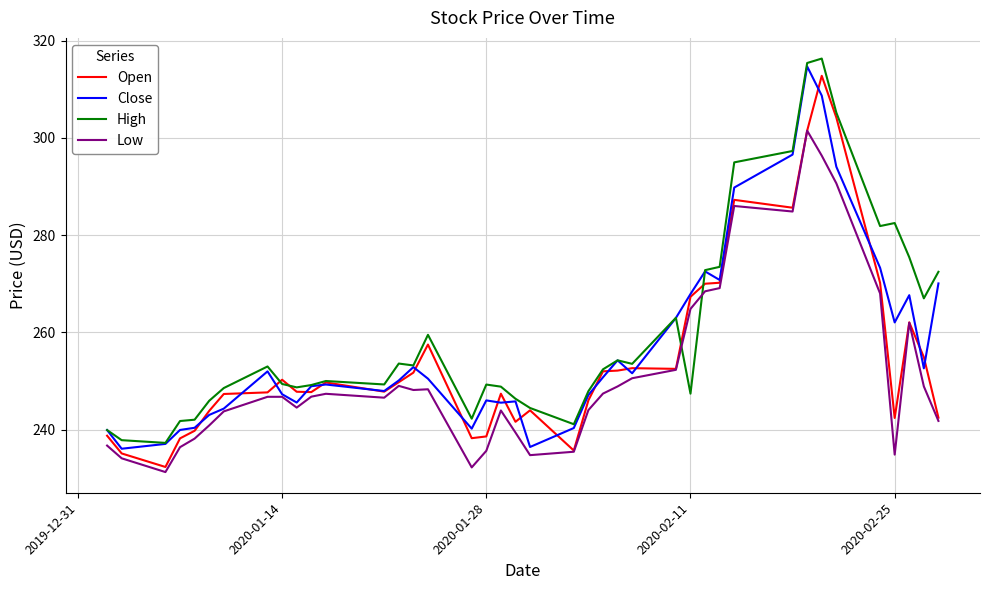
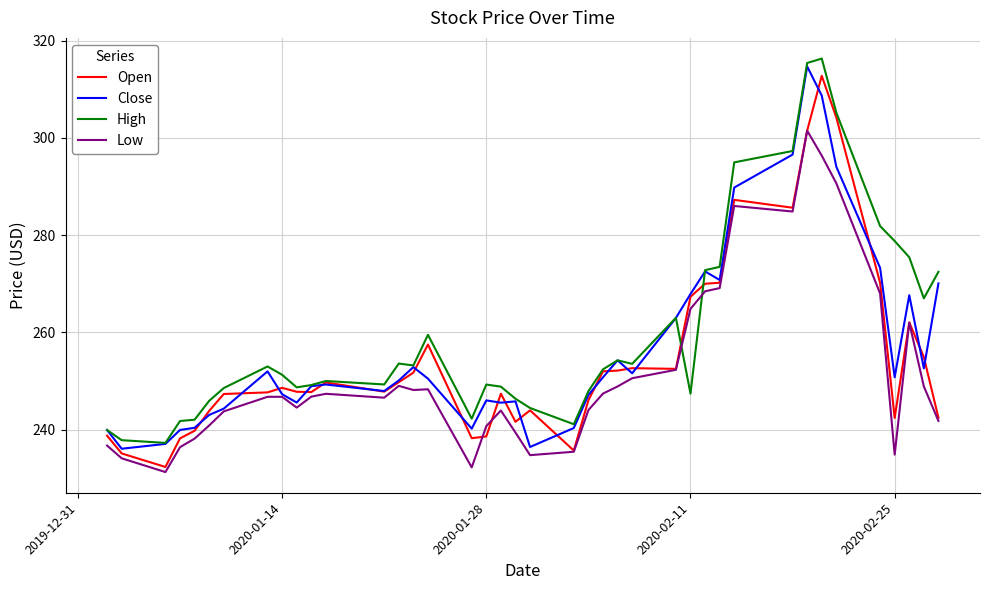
  {
    "Open": {
-     "2020-01-14": 250,
+     "2020-01-14": 249,
      "2020-01-28": 239,
      "2020-02-11": 267,
      "2020-02-25": 242
    },
    "Close": {
      "2020-01-14": 247,
      "2020-01-28": 246,
      "2020-02-11": 268,
-     "2020-02-25": 262
+     "2020-02-25": 251
    },
    "High": {
-     "2020-01-14": 249,
+     "2020-01-14": 251,
      "2020-01-28": 249,
      "2020-02-11": 247,
-     "2020-02-25": 282
+     "2020-02-25": 279
    },
    "Low": {
      "2020-01-14": 247,
-     "2020-01-28": 236,
+     "2020-01-28": 241,
      "2020-02-11": 265,
      "2020-02-25": 235
    }
  }
